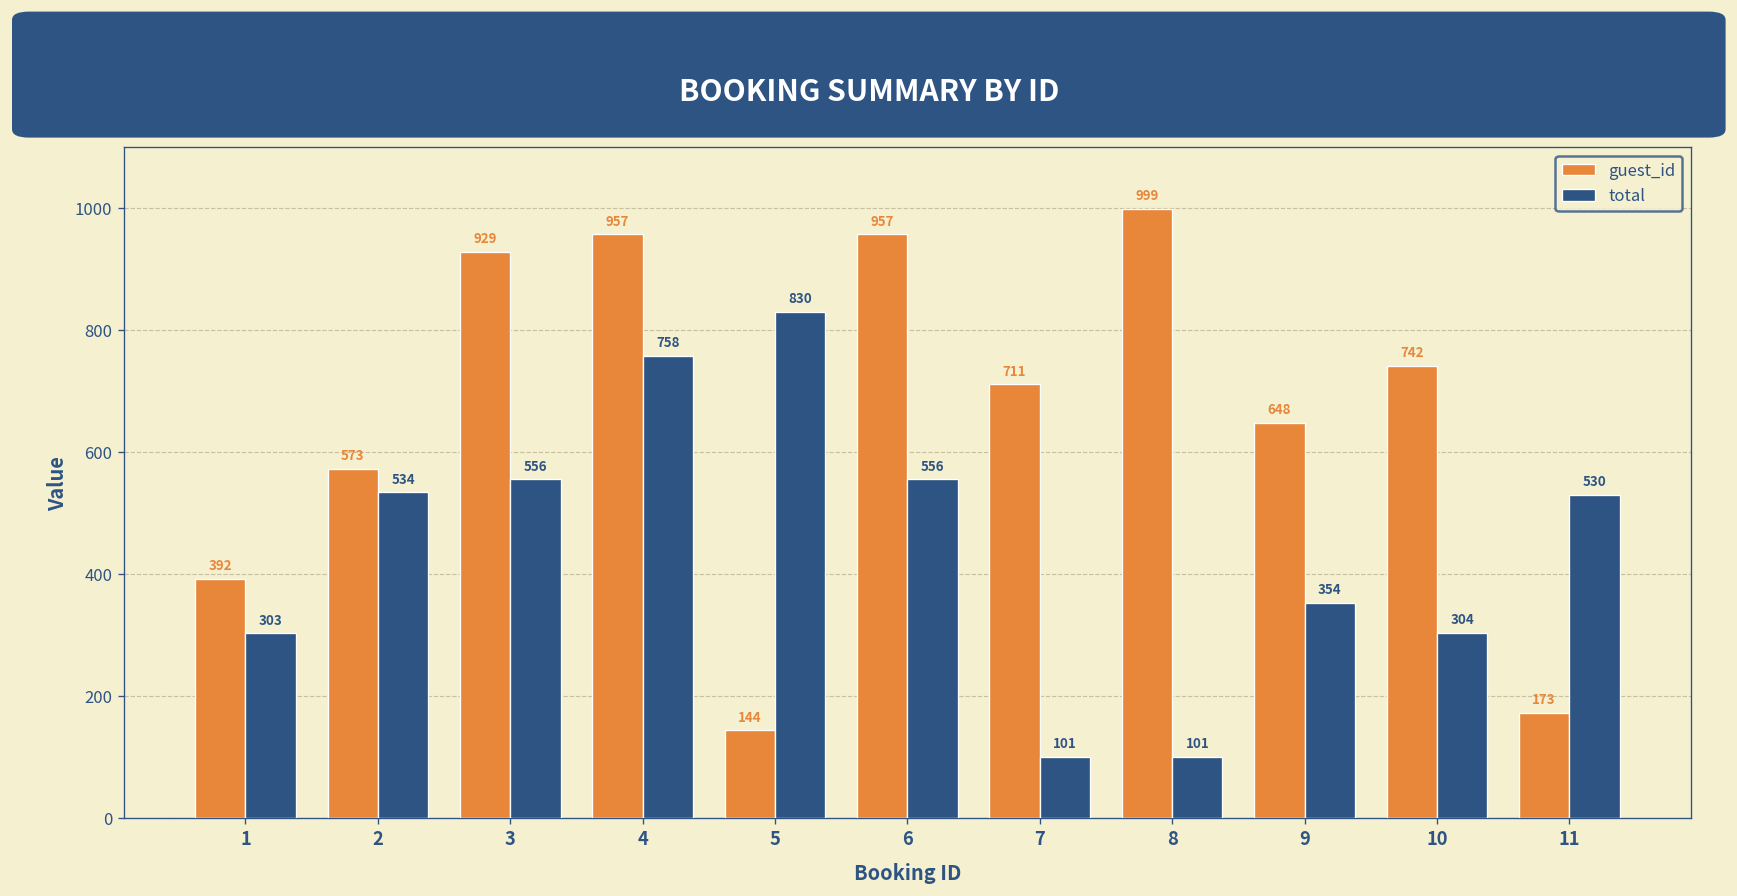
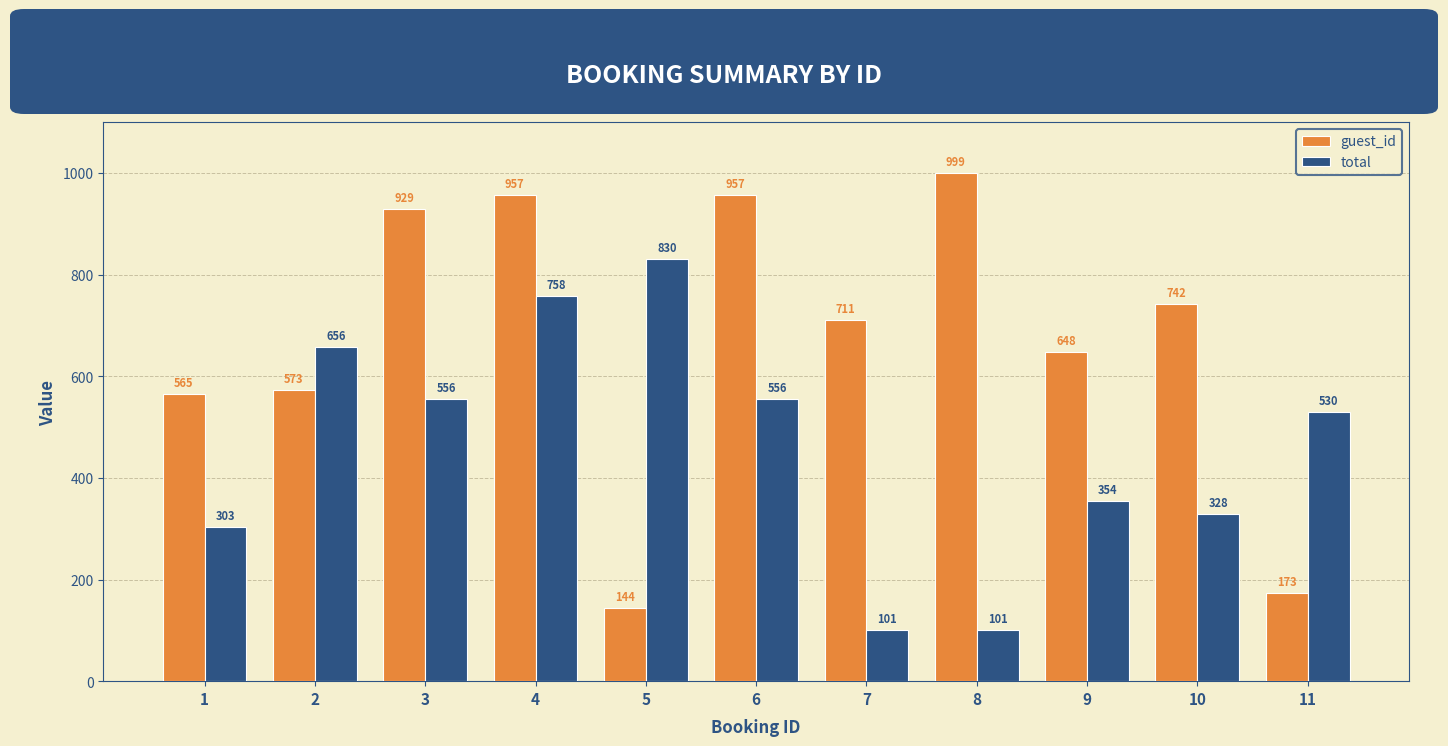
  {
    "guest_id": {
-     "1": 392,
+     "1": 565,
      "2": 573,
      "3": 929,
      "4": 957,
      "5": 144,
      "6": 957,
      "7": 711,
      "8": 999,
      "9": 648,
      "10": 742,
      "11": 173
    },
    "total": {
      "1": 303,
-     "2": 534,
+     "2": 656,
      "3": 556,
      "4": 758,
      "5": 830,
      "6": 556,
      "7": 101,
      "8": 101,
      "9": 354,
-     "10": 304,
+     "10": 328,
      "11": 530
    }
  }
